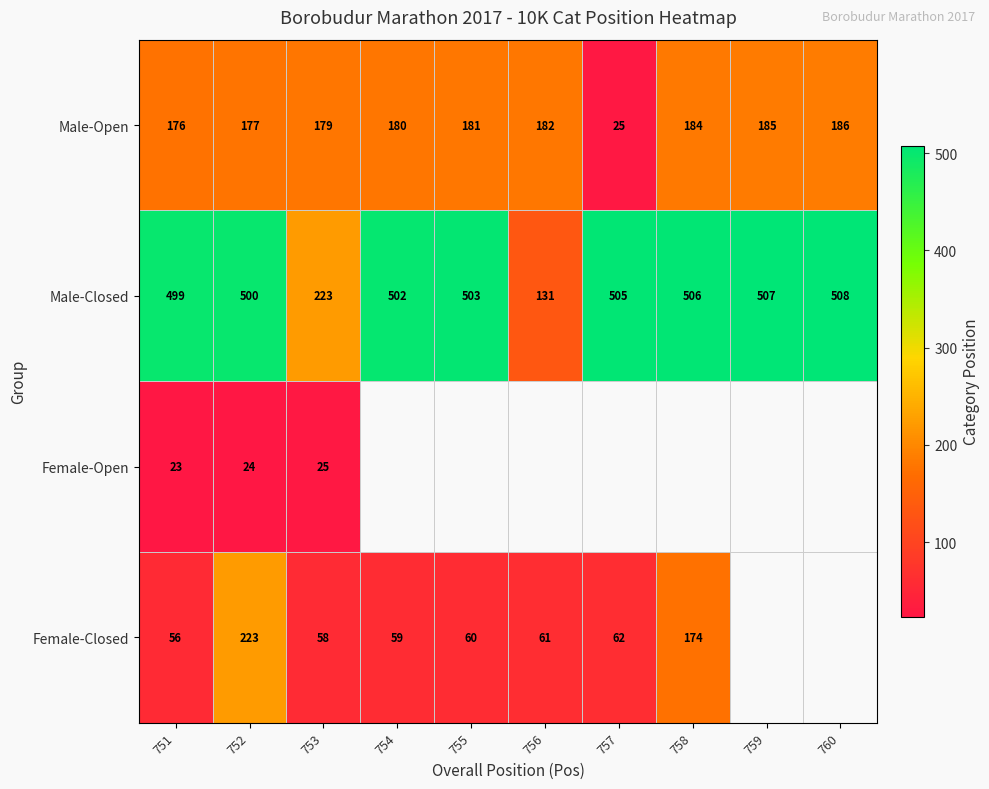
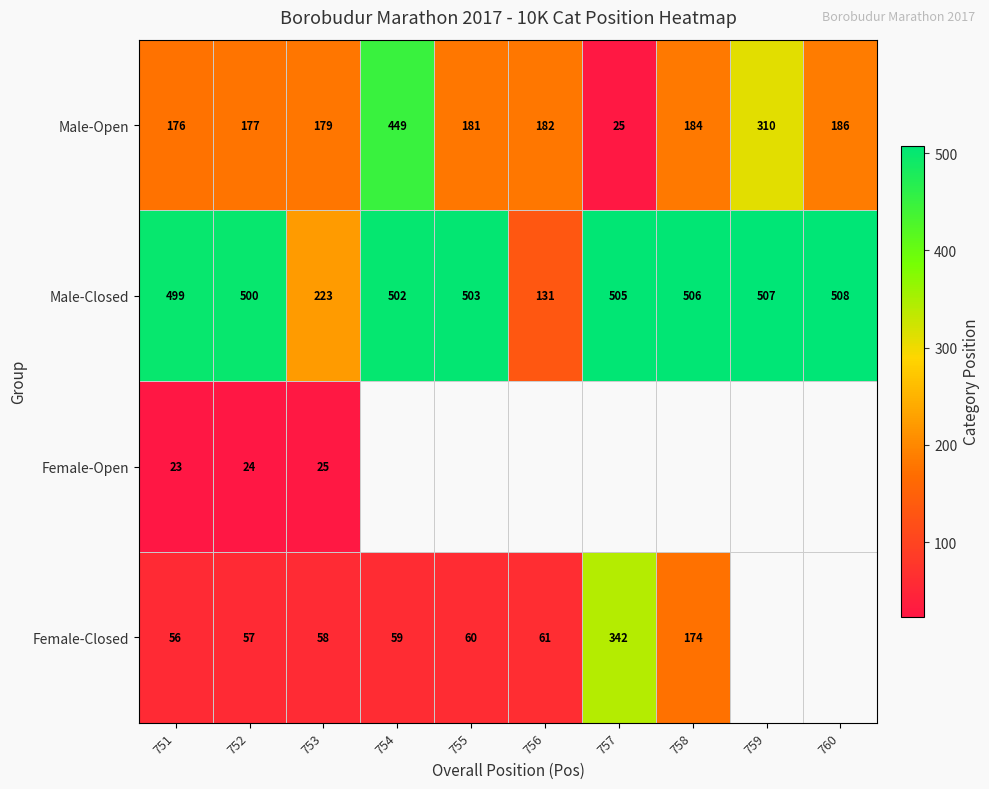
  {
    "Male-Open": {
      "751": 176,
      "752": 177,
      "753": 179,
-     "754": 180,
+     "754": 449,
      "755": 181,
      "756": 182,
      "757": 25,
      "758": 184,
-     "759": 185,
+     "759": 310,
      "760": 186
    },
    "Male-Closed": {
      "751": 499,
      "752": 500,
      "753": 223,
      "754": 502,
      "755": 503,
      "756": 131,
      "757": 505,
      "758": 506,
      "759": 507,
      "760": 508
    },
    "Female-Open": {
      "751": 23,
      "752": 24,
      "753": 25
    },
    "Female-Closed": {
      "751": 56,
-     "752": 223,
+     "752": 57,
      "753": 58,
      "754": 59,
      "755": 60,
      "756": 61,
-     "757": 62,
+     "757": 342,
      "758": 174
    }
  }
